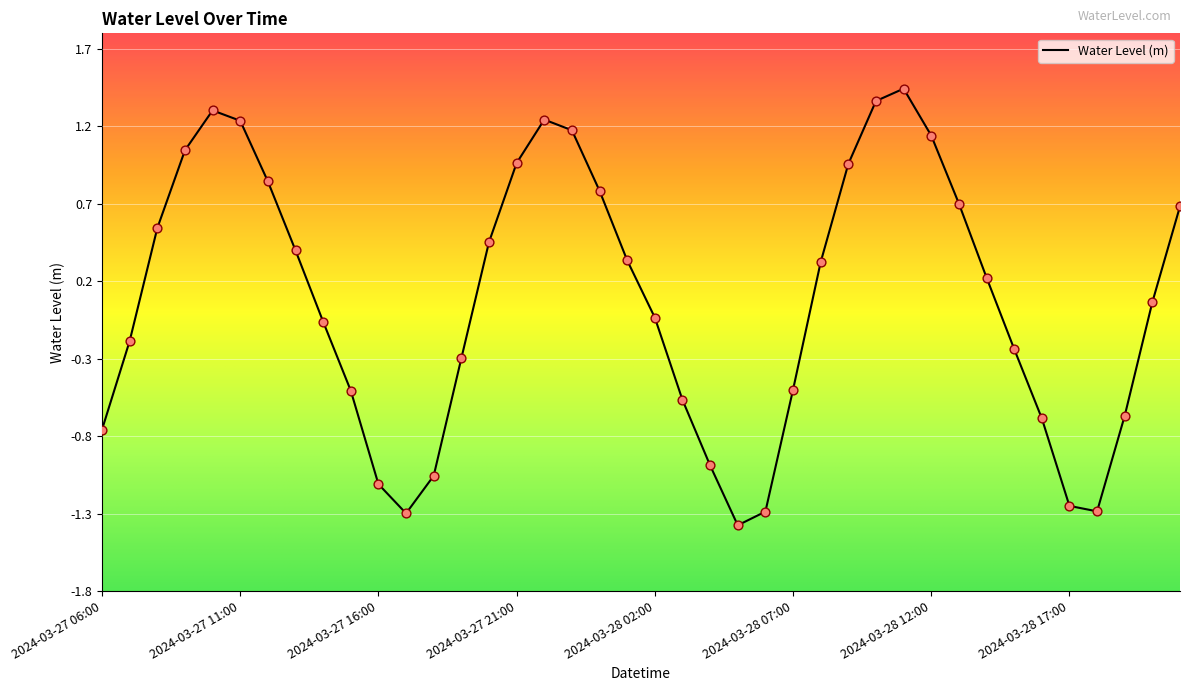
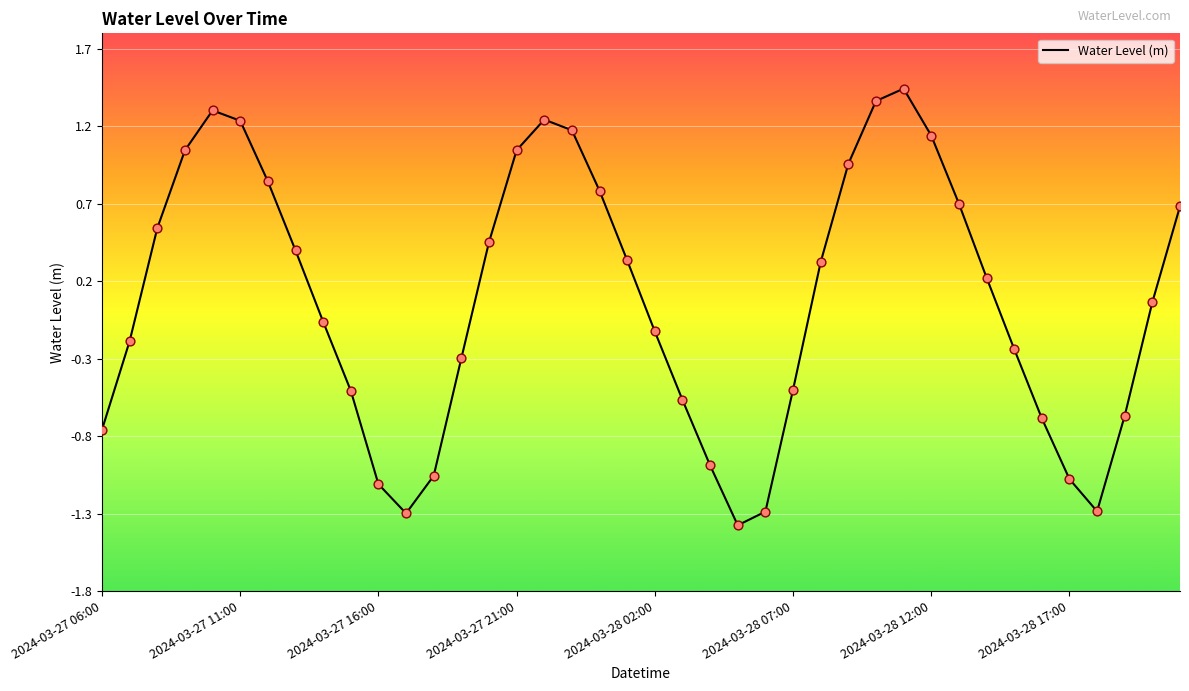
  {
    "2024-03-27 06:00": -0.76,
    "2024-03-27 11:00": 1.24,
    "2024-03-27 16:00": -1.11,
-   "2024-03-27 21:00": 0.96,
-   "2024-03-28 02:00": -0.03,
+   "2024-03-27 21:00": 1.05,
+   "2024-03-28 02:00": -0.12,
    "2024-03-28 07:00": -0.50,
    "2024-03-28 12:00": 1.14,
-   "2024-03-28 17:00": -1.25
+   "2024-03-28 17:00": -1.08
  }
